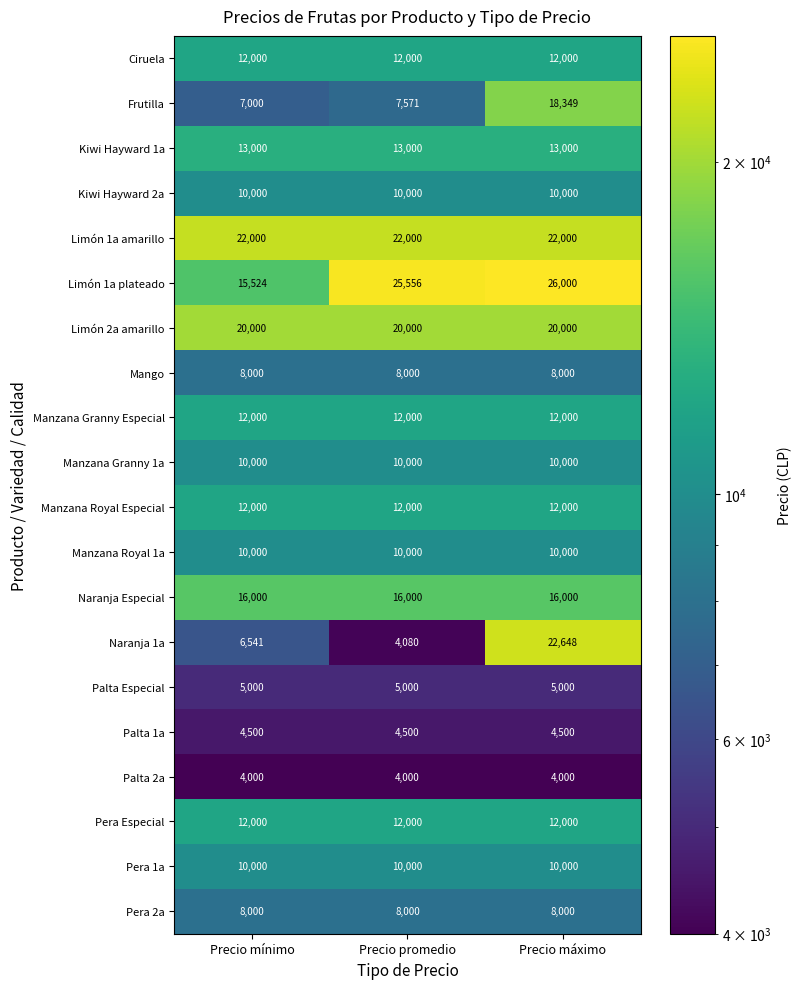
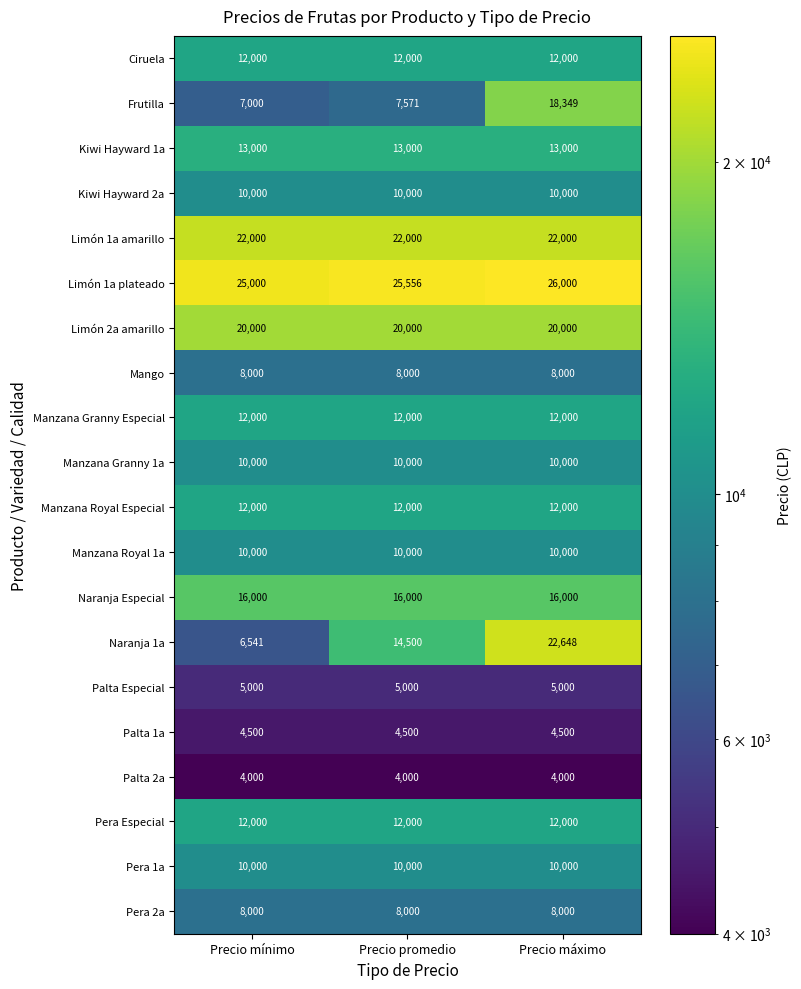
  {
    "Ciruela": {
      "Precio mínimo": "12,000",
      "Precio promedio": "12,000",
      "Precio máximo": "12,000"
    },
    "Frutilla": {
      "Precio mínimo": "7,000",
      "Precio promedio": "7,571",
      "Precio máximo": "18,349"
    },
    "Kiwi Hayward 1a": {
      "Precio mínimo": "13,000",
      "Precio promedio": "13,000",
      "Precio máximo": "13,000"
    },
    "Kiwi Hayward 2a": {
      "Precio mínimo": "10,000",
      "Precio promedio": "10,000",
      "Precio máximo": "10,000"
    },
    "Limón 1a amarillo": {
      "Precio mínimo": "22,000",
      "Precio promedio": "22,000",
      "Precio máximo": "22,000"
    },
    "Limón 1a plateado": {
-     "Precio mínimo": "15,524",
+     "Precio mínimo": "25,000",
      "Precio promedio": "25,556",
      "Precio máximo": "26,000"
    },
    "Limón 2a amarillo": {
      "Precio mínimo": "20,000",
      "Precio promedio": "20,000",
      "Precio máximo": "20,000"
    },
    "Mango": {
      "Precio mínimo": "8,000",
      "Precio promedio": "8,000",
      "Precio máximo": "8,000"
    },
    "Manzana Granny Especial": {
      "Precio mínimo": "12,000",
      "Precio promedio": "12,000",
      "Precio máximo": "12,000"
    },
    "Manzana Granny 1a": {
      "Precio mínimo": "10,000",
      "Precio promedio": "10,000",
      "Precio máximo": "10,000"
    },
    "Manzana Royal Especial": {
      "Precio mínimo": "12,000",
      "Precio promedio": "12,000",
      "Precio máximo": "12,000"
    },
    "Manzana Royal 1a": {
      "Precio mínimo": "10,000",
      "Precio promedio": "10,000",
      "Precio máximo": "10,000"
    },
    "Naranja Especial": {
      "Precio mínimo": "16,000",
      "Precio promedio": "16,000",
      "Precio máximo": "16,000"
    },
    "Naranja 1a": {
      "Precio mínimo": "6,541",
-     "Precio promedio": "4,080",
+     "Precio promedio": "14,500",
      "Precio máximo": "22,648"
    },
    "Palta Especial": {
      "Precio mínimo": "5,000",
      "Precio promedio": "5,000",
      "Precio máximo": "5,000"
    },
    "Palta 1a": {
      "Precio mínimo": "4,500",
      "Precio promedio": "4,500",
      "Precio máximo": "4,500"
    },
    "Palta 2a": {
      "Precio mínimo": "4,000",
      "Precio promedio": "4,000",
      "Precio máximo": "4,000"
    },
    "Pera Especial": {
      "Precio mínimo": "12,000",
      "Precio promedio": "12,000",
      "Precio máximo": "12,000"
    },
    "Pera 1a": {
      "Precio mínimo": "10,000",
      "Precio promedio": "10,000",
      "Precio máximo": "10,000"
    },
    "Pera 2a": {
      "Precio mínimo": "8,000",
      "Precio promedio": "8,000",
      "Precio máximo": "8,000"
    }
  }
